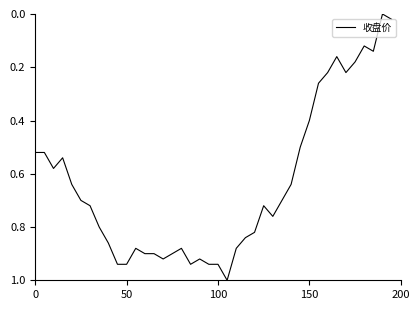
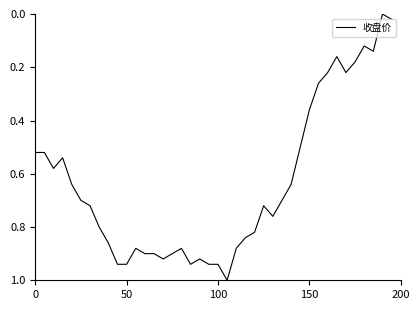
  {
    "0": 0.52,
    "50": 0.94,
    "100": 0.94,
-   "150": 0.40
+   "150": 0.36
  }
